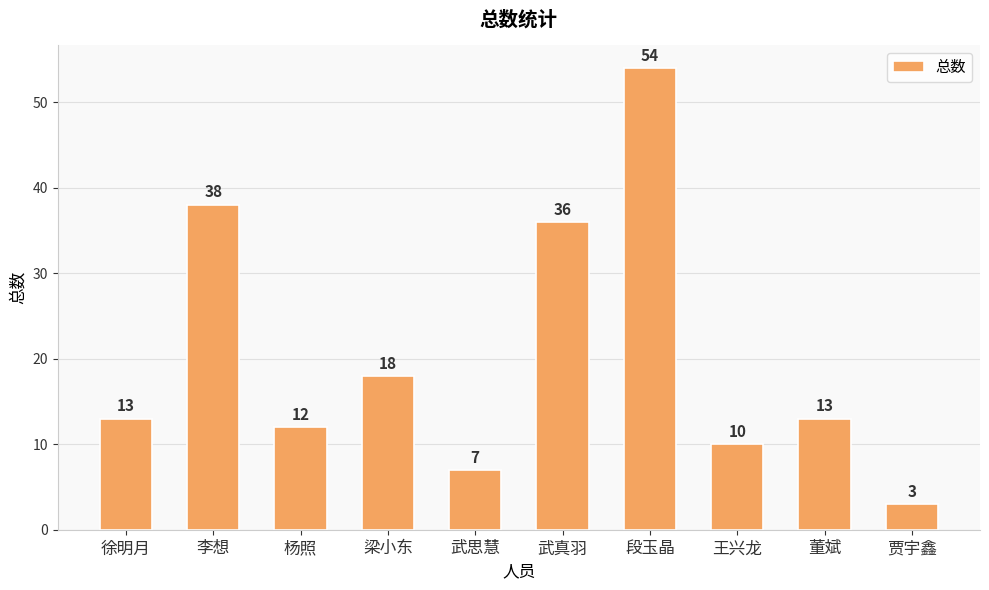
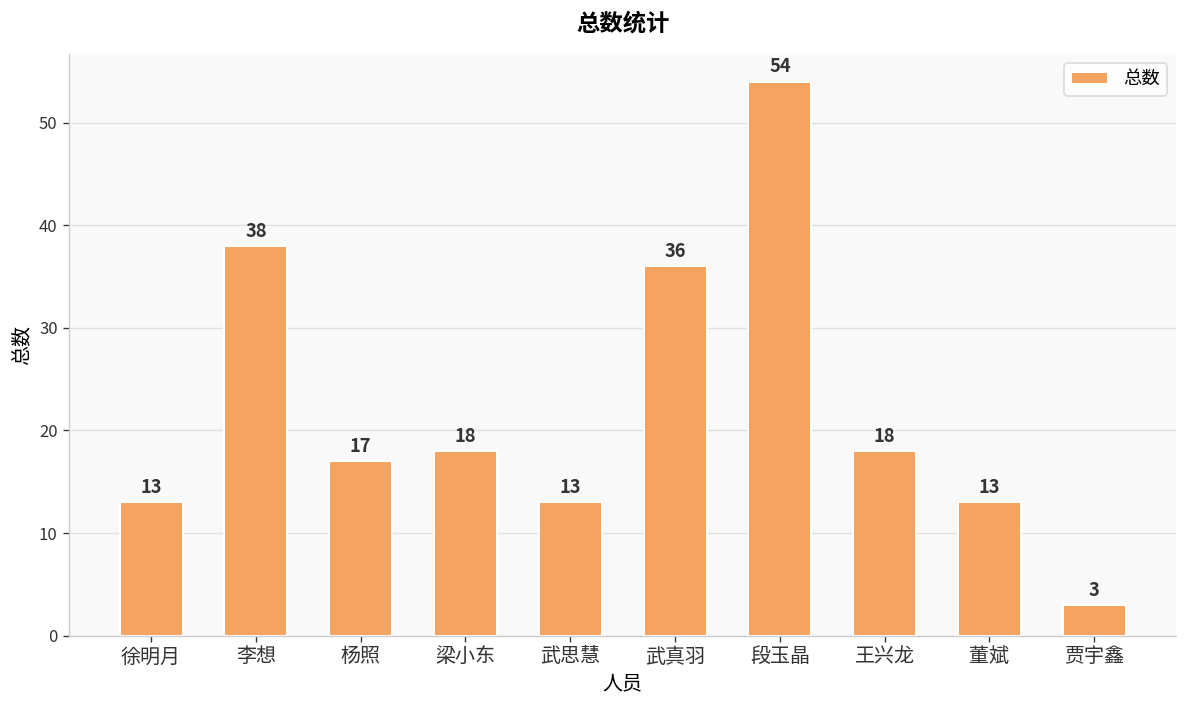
  {
    "徐明月": 13,
    "李想": 38,
-   "杨照": 12,
+   "杨照": 17,
    "梁小东": 18,
-   "武思慧": 7,
+   "武思慧": 13,
    "武真羽": 36,
    "段玉晶": 54,
-   "王兴龙": 10,
+   "王兴龙": 18,
    "董斌": 13,
    "贾宇鑫": 3
  }
